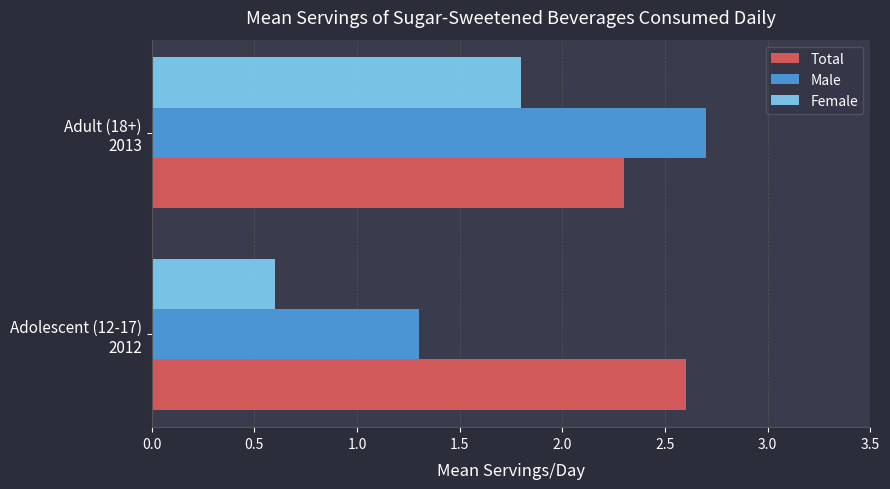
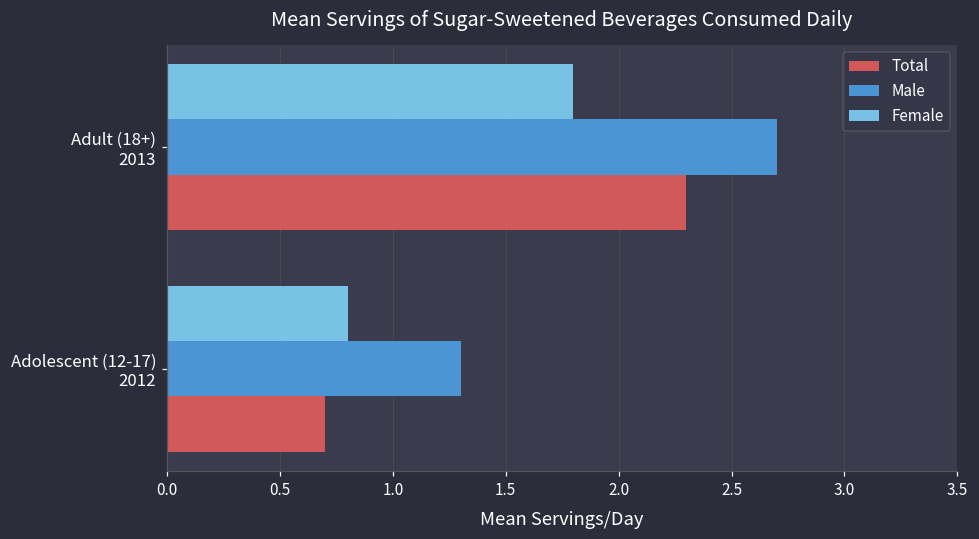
  {
    "Total": {
      "Adult (18+) 2013": 2.3,
-     "Adolescent (12-17) 2012": 2.6
+     "Adolescent (12-17) 2012": 0.7
    },
    "Male": {
      "Adult (18+) 2013": 2.7,
      "Adolescent (12-17) 2012": 1.3
    },
    "Female": {
      "Adult (18+) 2013": 1.8,
-     "Adolescent (12-17) 2012": 0.6
+     "Adolescent (12-17) 2012": 0.8
    }
  }
